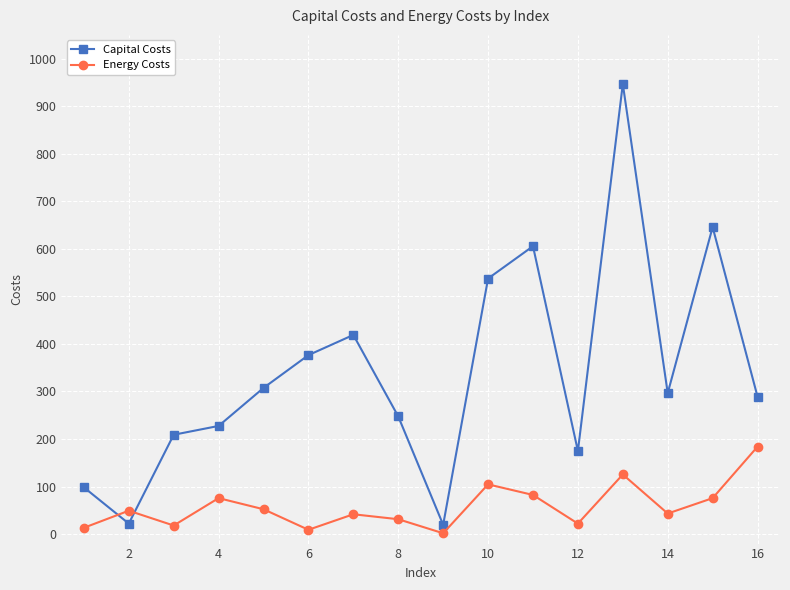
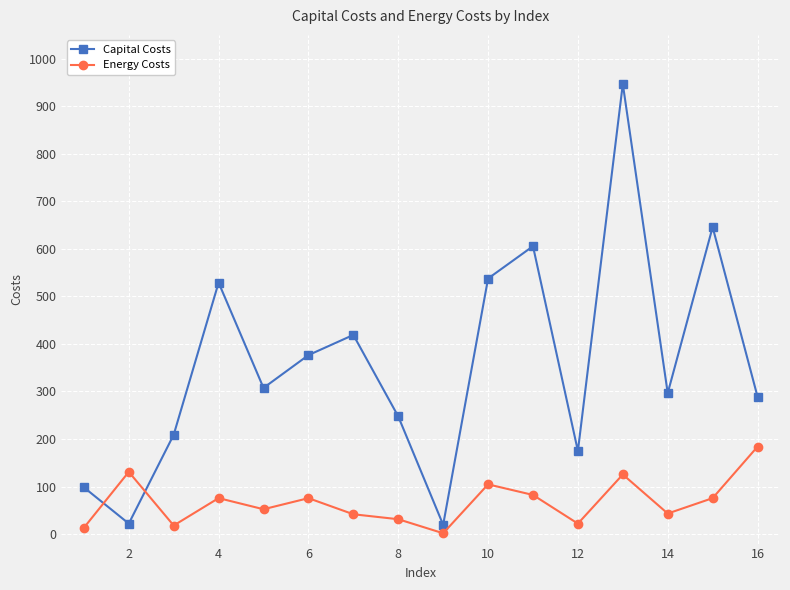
  {
    "Capital Costs": {
      "2": 20,
-     "4": 230,
+     "4": 530,
      "6": 380,
      "8": 250,
      "10": 540,
      "12": 170,
      "14": 300,
      "16": 290
    },
    "Energy Costs": {
-     "2": 50,
+     "2": 130,
      "4": 80,
-     "6": 10,
+     "6": 80,
      "8": 30,
      "10": 100,
      "12": 20,
      "14": 40,
      "16": 180
    }
  }
